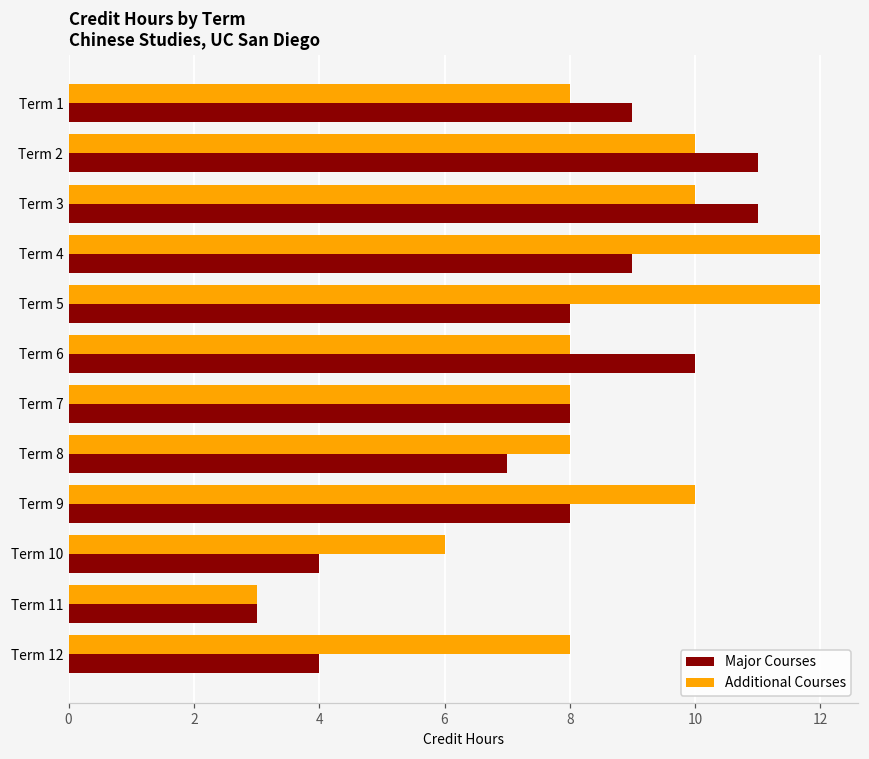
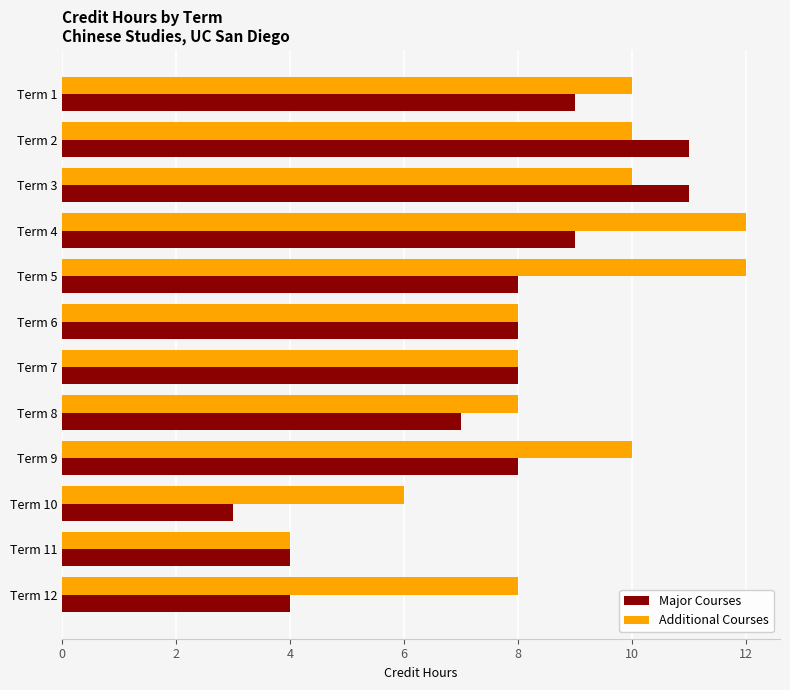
  {
    "Major Courses": {
      "Term 1": 9,
      "Term 2": 11,
      "Term 3": 11,
      "Term 4": 9,
      "Term 5": 8,
-     "Term 6": 10,
+     "Term 6": 8,
      "Term 7": 8,
      "Term 8": 7,
      "Term 9": 8,
-     "Term 10": 4,
-     "Term 11": 3,
+     "Term 10": 3,
+     "Term 11": 4,
      "Term 12": 4
    },
    "Additional Courses": {
-     "Term 1": 8,
+     "Term 1": 10,
      "Term 2": 10,
      "Term 3": 10,
      "Term 4": 12,
      "Term 5": 12,
      "Term 6": 8,
      "Term 7": 8,
      "Term 8": 8,
      "Term 9": 10,
      "Term 10": 6,
-     "Term 11": 3,
+     "Term 11": 4,
      "Term 12": 8
    }
  }
